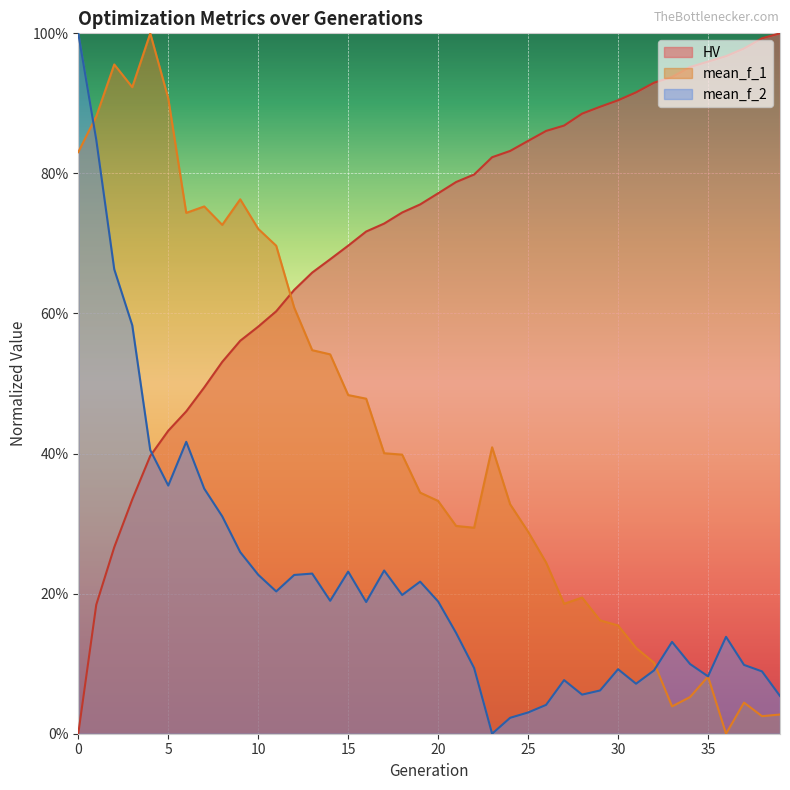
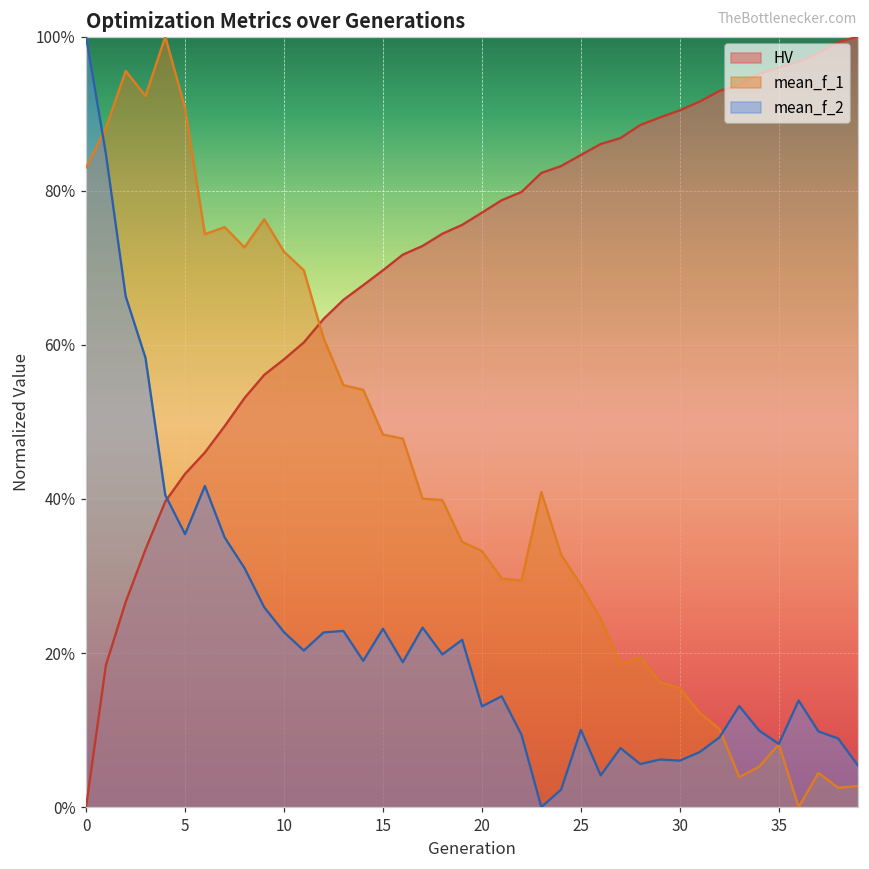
  {
    "mean_f_2": {
      "0": "100%",
      "5": "35%",
      "10": "23%",
      "15": "23%",
-     "20": "19%",
-     "25": "3%",
-     "30": "9%"
+     "20": "13%",
+     "25": "10%",
+     "30": "6%"
    }
  }
